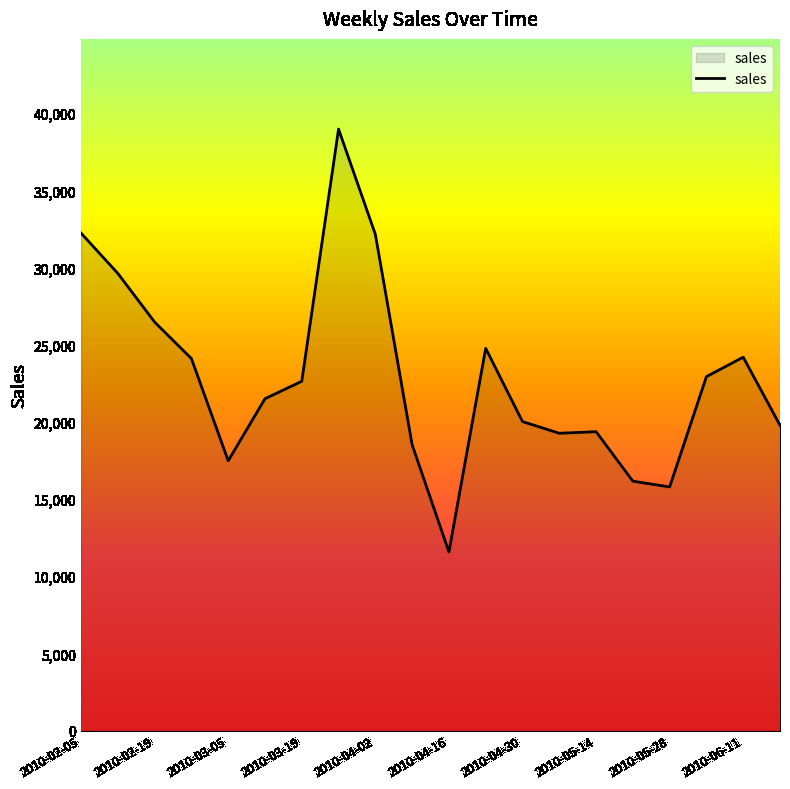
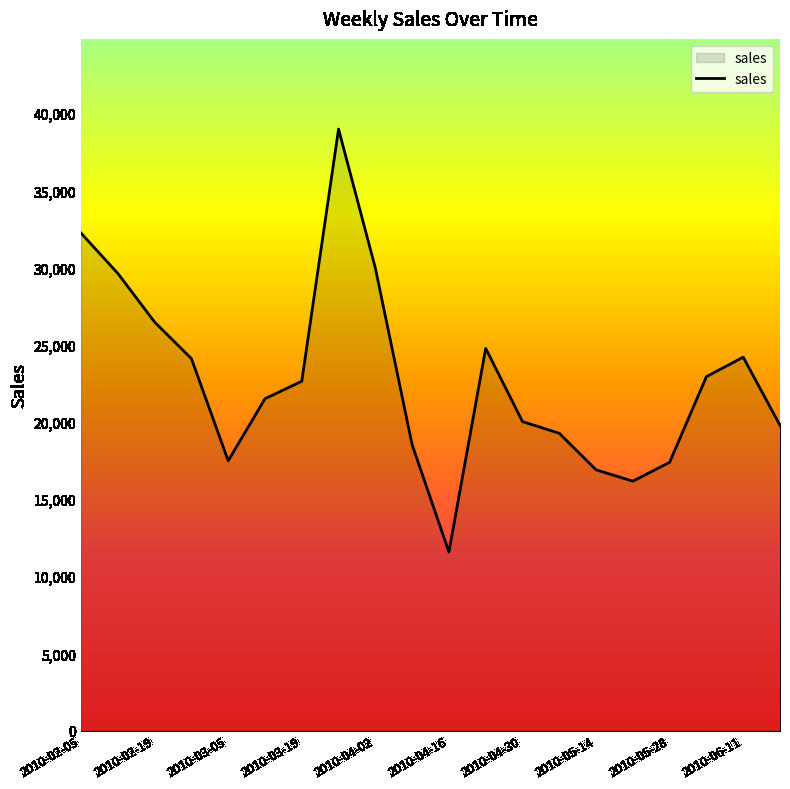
  {
    "2010-02-05": "32,200",
    "2010-02-19": "26,500",
    "2010-03-05": "17,500",
    "2010-03-19": "22,600",
-   "2010-04-02": "32,200",
+   "2010-04-02": "30,000",
    "2010-04-16": "11,600",
    "2010-04-30": "20,000",
-   "2010-05-14": "19,400",
-   "2010-05-28": "15,800",
+   "2010-05-14": "16,900",
+   "2010-05-28": "17,400",
    "2010-06-11": "24,200"
  }
